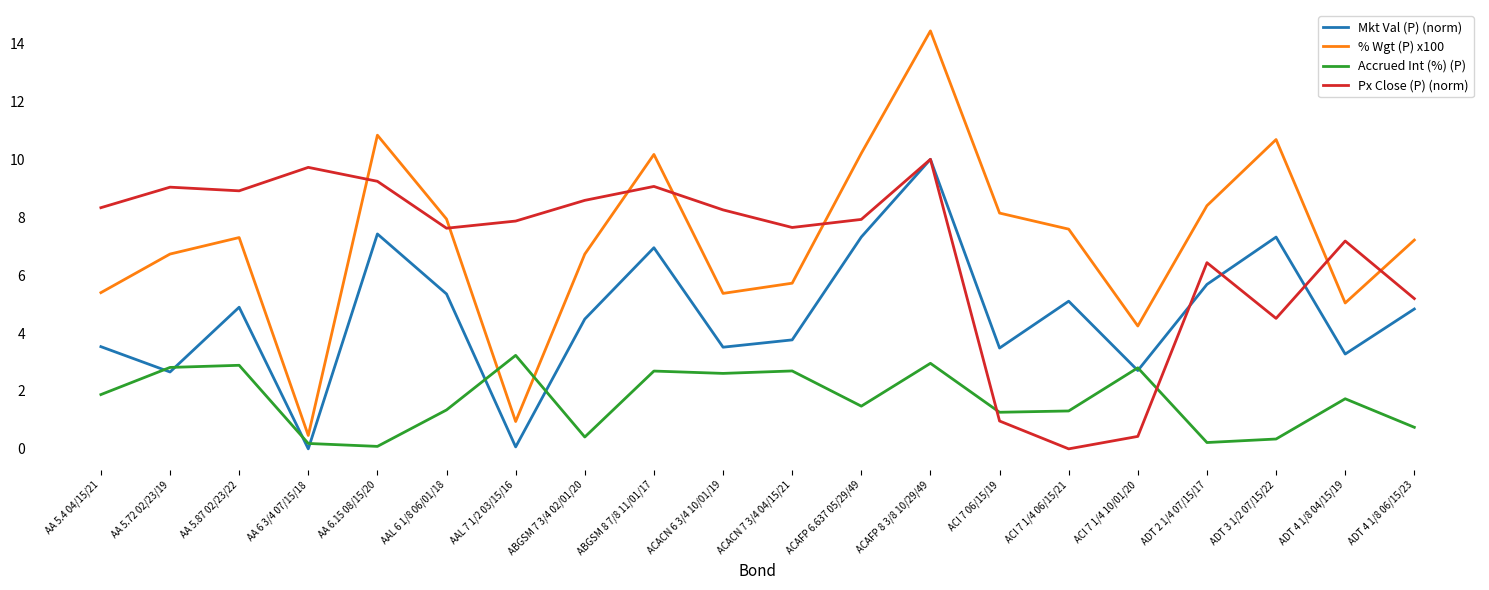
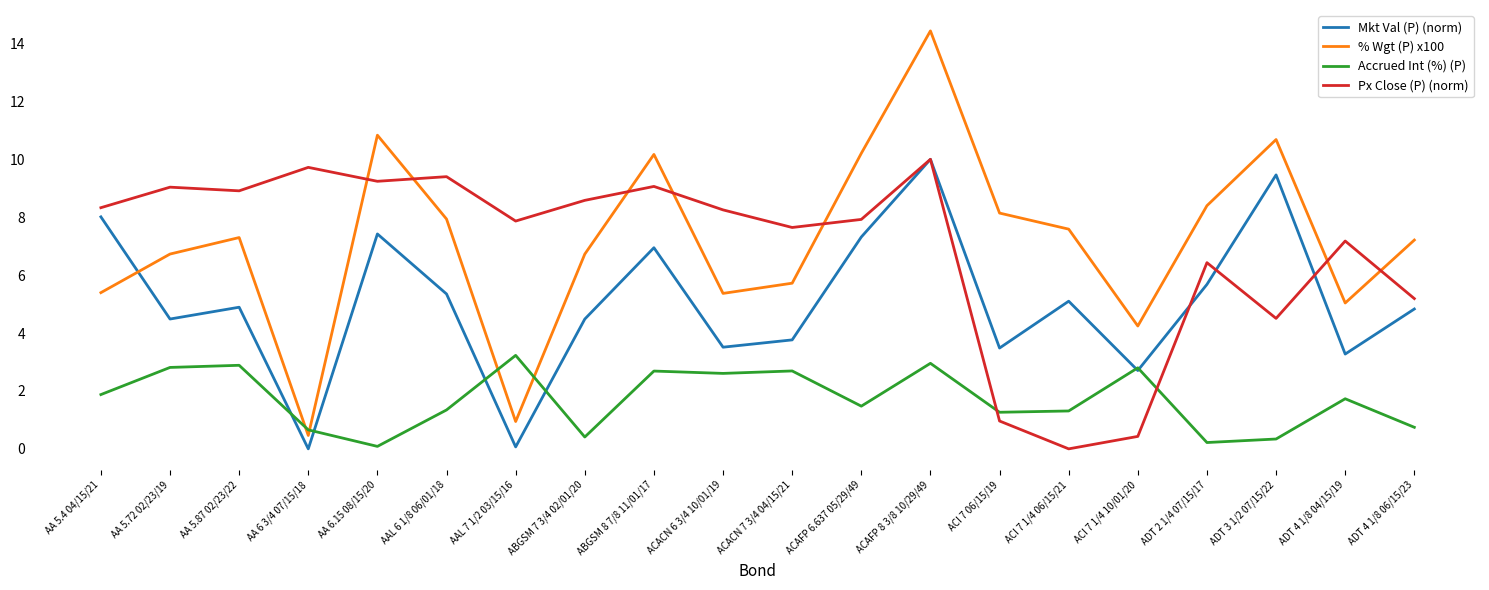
  {
    "Mkt Val (P) (norm)": {
-     "AA 5.4 04/15/21": 3.5,
-     "AA 5.72 02/23/19": 2.7,
+     "AA 5.4 04/15/21": 8.0,
+     "AA 5.72 02/23/19": 4.5,
      "AA 5.87 02/23/22": 4.9,
      "AA 6 3/4 07/15/18": 0.0,
      "AA 6.15 08/15/20": 7.4,
      "AAL 6 1/8 06/01/18": 5.3,
      "AAL 7 1/2 03/15/16": 0.1,
      "ABGSM 7 3/4 02/01/20": 4.5,
      "ABGSM 8 7/8 11/01/17": 6.9,
      "ACACN 6 3/4 10/01/19": 3.5,
      "ACACN 7 3/4 04/15/21": 3.8,
      "ACAFP 6.637 05/29/49": 7.3,
      "ACI 7 06/15/19": 3.5,
      "ACI 7 1/4 06/15/21": 5.1,
      "ACI 7 1/4 10/01/20": 2.7,
      "ADT 2 1/4 07/15/17": 5.7,
-     "ADT 3 1/2 07/15/22": 7.3,
+     "ADT 3 1/2 07/15/22": 9.5,
      "ADT 4 1/8 04/15/19": 3.3,
      "ADT 4 1/8 06/15/23": 4.8
    },
    "% Wgt (P) x100": {
      "AA 5.4 04/15/21": 5.4,
      "AA 5.72 02/23/19": 6.7,
      "AA 5.87 02/23/22": 7.3,
      "AA 6 3/4 07/15/18": 0.5,
      "AA 6.15 08/15/20": 10.8,
      "AAL 6 1/8 06/01/18": 7.9,
      "AAL 7 1/2 03/15/16": 0.9,
      "ABGSM 7 3/4 02/01/20": 6.7,
      "ABGSM 8 7/8 11/01/17": 10.2,
      "ACACN 6 3/4 10/01/19": 5.4,
      "ACACN 7 3/4 04/15/21": 5.7,
      "ACAFP 6.637 05/29/49": 10.2,
      "ACAFP 8 3/8 10/29/49": 14.4,
      "ACI 7 06/15/19": 8.1,
      "ACI 7 1/4 06/15/21": 7.6,
      "ACI 7 1/4 10/01/20": 4.2,
      "ADT 2 1/4 07/15/17": 8.4,
      "ADT 3 1/2 07/15/22": 10.7,
      "ADT 4 1/8 04/15/19": 5.0,
      "ADT 4 1/8 06/15/23": 7.2
    },
    "Accrued Int (%) (P)": {
      "AA 5.4 04/15/21": 1.9,
      "AA 5.72 02/23/19": 2.8,
      "AA 5.87 02/23/22": 2.9,
-     "AA 6 3/4 07/15/18": 0.2,
+     "AA 6 3/4 07/15/18": 0.7,
      "AA 6.15 08/15/20": 0.1,
      "AAL 6 1/8 06/01/18": 1.3,
      "AAL 7 1/2 03/15/16": 3.2,
      "ABGSM 7 3/4 02/01/20": 0.4,
      "ABGSM 8 7/8 11/01/17": 2.7,
      "ACACN 6 3/4 10/01/19": 2.6,
      "ACACN 7 3/4 04/15/21": 2.7,
      "ACAFP 6.637 05/29/49": 1.5,
      "ACAFP 8 3/8 10/29/49": 3.0,
      "ACI 7 06/15/19": 1.3,
      "ACI 7 1/4 06/15/21": 1.3,
      "ACI 7 1/4 10/01/20": 2.8,
      "ADT 2 1/4 07/15/17": 0.2,
      "ADT 3 1/2 07/15/22": 0.3,
      "ADT 4 1/8 04/15/19": 1.7,
      "ADT 4 1/8 06/15/23": 0.7
    },
    "Px Close (P) (norm)": {
      "AA 5.4 04/15/21": 8.3,
      "AA 5.72 02/23/19": 9.0,
      "AA 5.87 02/23/22": 8.9,
      "AA 6 3/4 07/15/18": 9.7,
      "AA 6.15 08/15/20": 9.2,
-     "AAL 6 1/8 06/01/18": 7.6,
+     "AAL 6 1/8 06/01/18": 9.4,
      "AAL 7 1/2 03/15/16": 7.9,
      "ABGSM 7 3/4 02/01/20": 8.6,
      "ABGSM 8 7/8 11/01/17": 9.1,
      "ACACN 6 3/4 10/01/19": 8.3,
      "ACACN 7 3/4 04/15/21": 7.6,
      "ACAFP 6.637 05/29/49": 7.9,
      "ACI 7 06/15/19": 1.0,
      "ACI 7 1/4 06/15/21": 0.0,
      "ACI 7 1/4 10/01/20": 0.4,
      "ADT 2 1/4 07/15/17": 6.4,
      "ADT 3 1/2 07/15/22": 4.5,
      "ADT 4 1/8 04/15/19": 7.2,
      "ADT 4 1/8 06/15/23": 5.2
    }
  }
